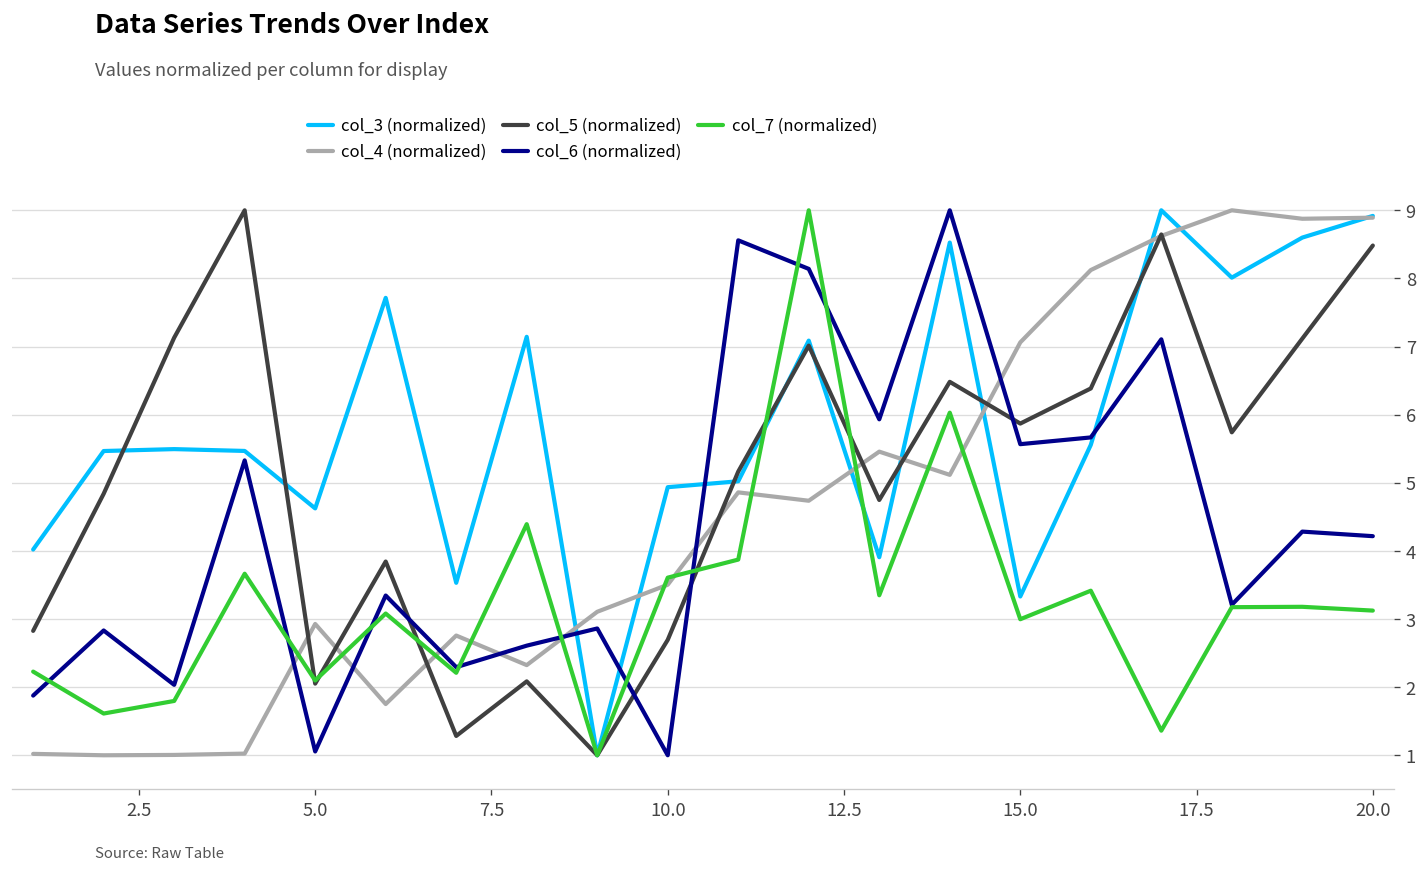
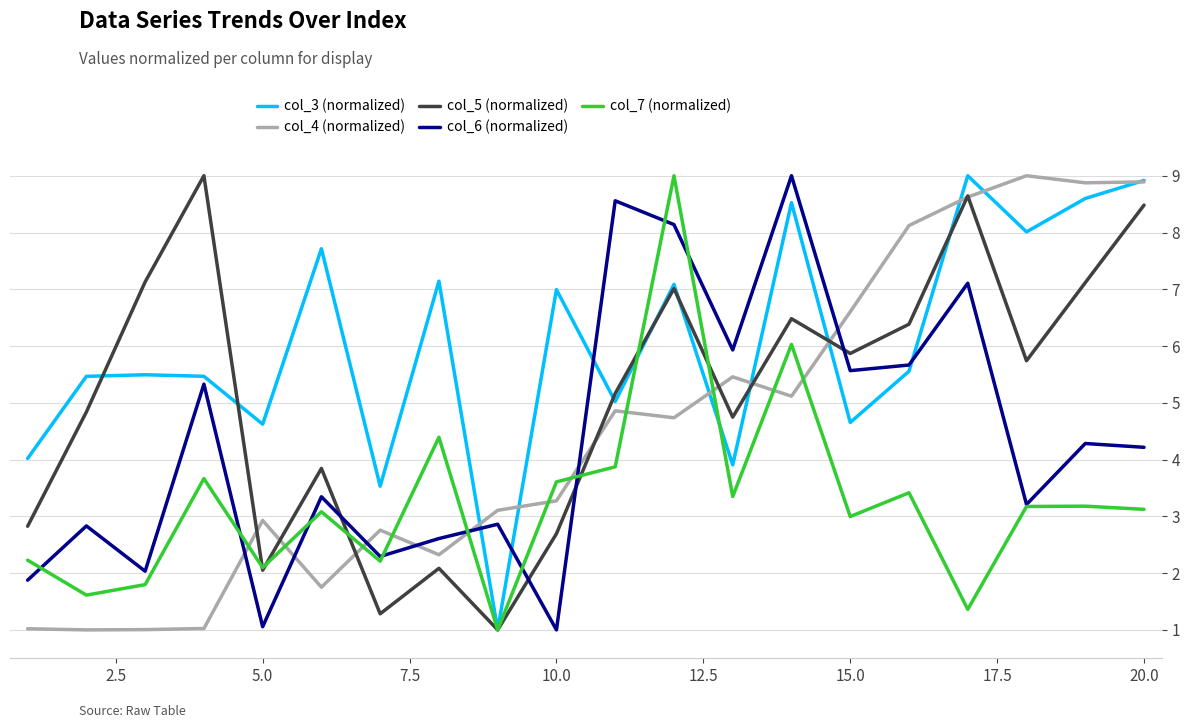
  {
    "col_3 (normalized)": {
      "5.0": 4.6,
-     "10.0": 4.9,
-     "15.0": 3.3
+     "10.0": 7.0,
+     "15.0": 4.7
    },
    "col_4 (normalized)": {
      "5.0": 2.9,
-     "10.0": 3.5,
-     "15.0": 7.1
+     "10.0": 3.3,
+     "15.0": 6.6
    },
    "col_5 (normalized)": {
      "5.0": 2.1,
      "10.0": 2.7,
      "15.0": 5.9,
      "20.0": 8.5
    },
    "col_6 (normalized)": {
      "5.0": 1.1,
      "10.0": 1.0,
      "15.0": 5.6,
      "20.0": 4.2
    },
    "col_7 (normalized)": {
      "5.0": 2.1,
      "10.0": 3.6,
      "15.0": 3.0,
      "20.0": 3.1
    }
  }
